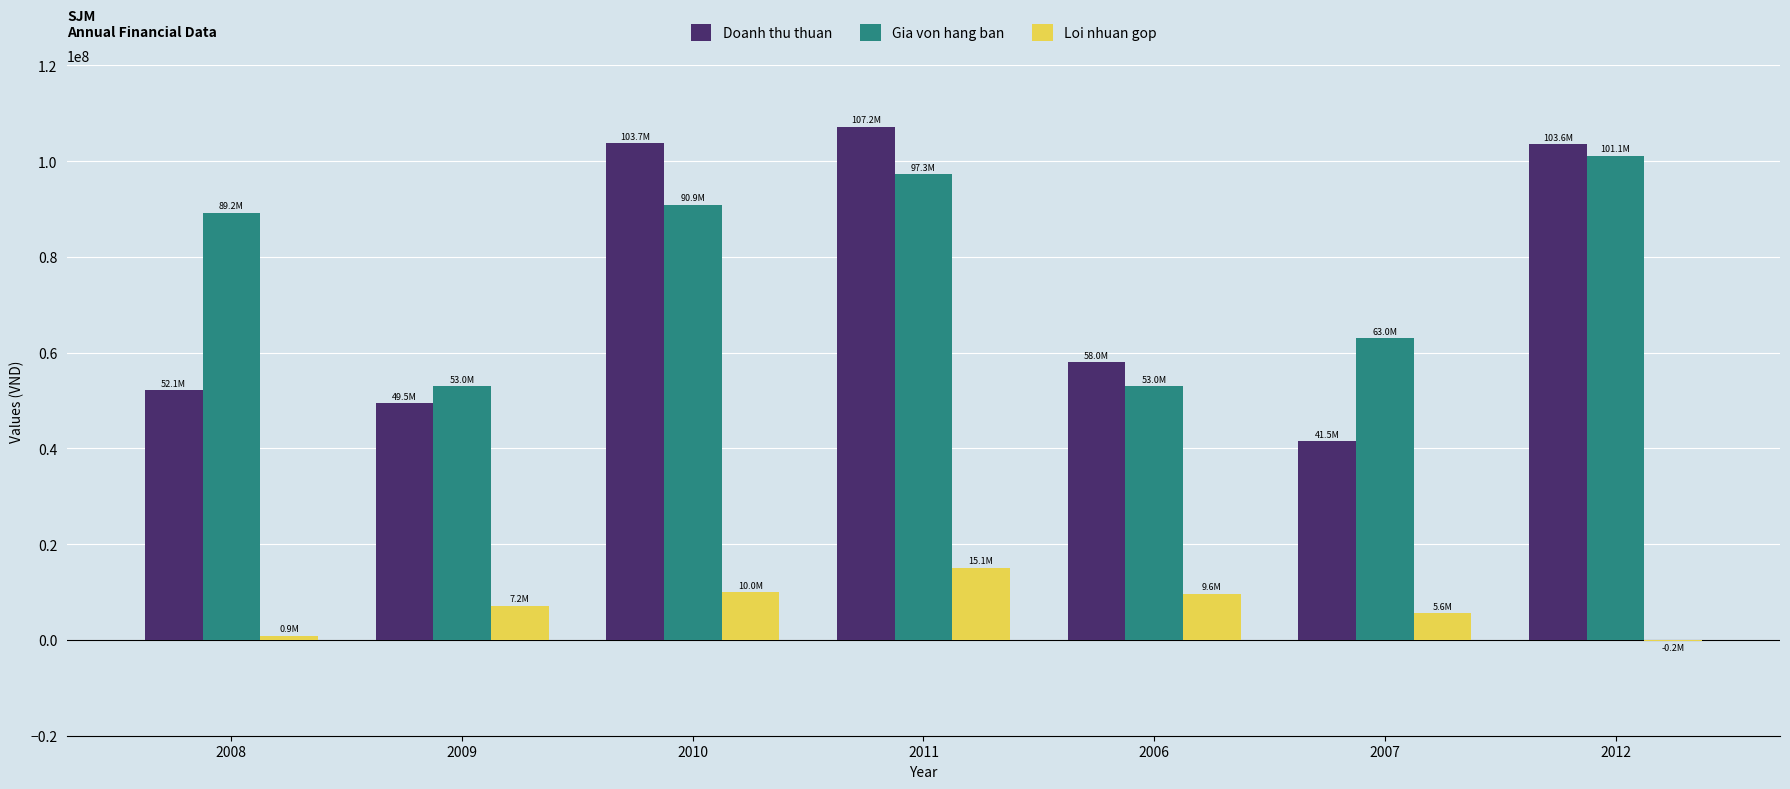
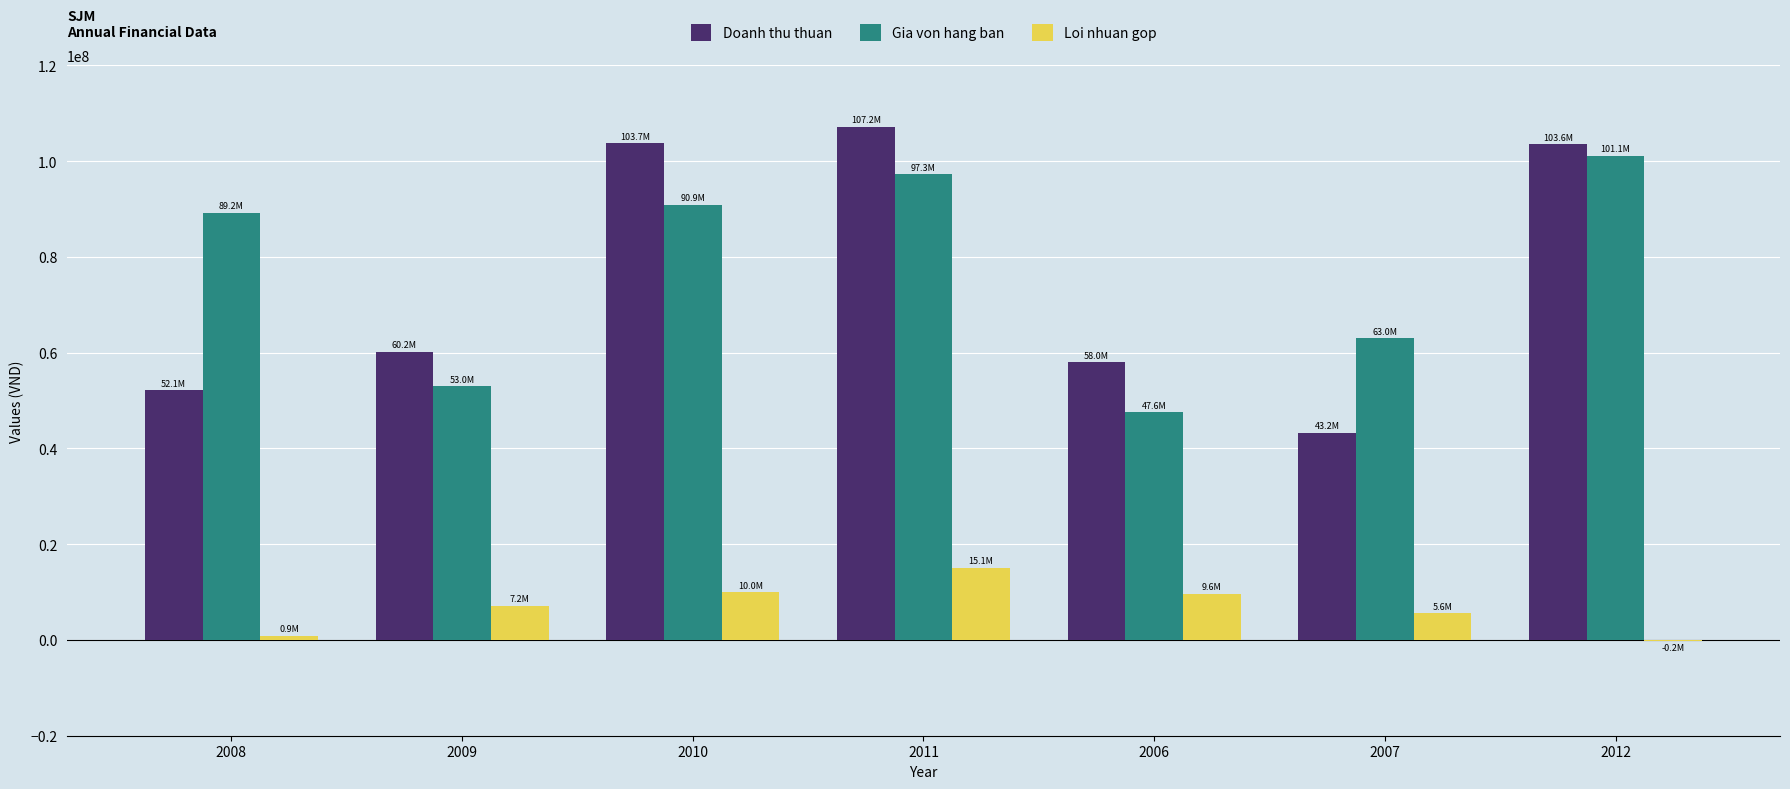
  {
    "Doanh thu thuan": {
      "2008": "52.1M",
-     "2009": "49.5M",
+     "2009": "60.2M",
      "2010": "103.7M",
      "2011": "107.2M",
      "2006": "58.0M",
-     "2007": "41.5M",
+     "2007": "43.2M",
      "2012": "103.6M"
    },
    "Gia von hang ban": {
      "2008": "89.2M",
      "2009": "53.0M",
      "2010": "90.9M",
      "2011": "97.3M",
-     "2006": "53.0M",
+     "2006": "47.6M",
      "2007": "63.0M",
      "2012": "101.1M"
    },
    "Loi nhuan gop": {
      "2008": "0.9M",
      "2009": "7.2M",
      "2010": "10.0M",
      "2011": "15.1M",
      "2006": "9.6M",
      "2007": "5.6M",
      "2012": "-0.2M"
    }
  }
